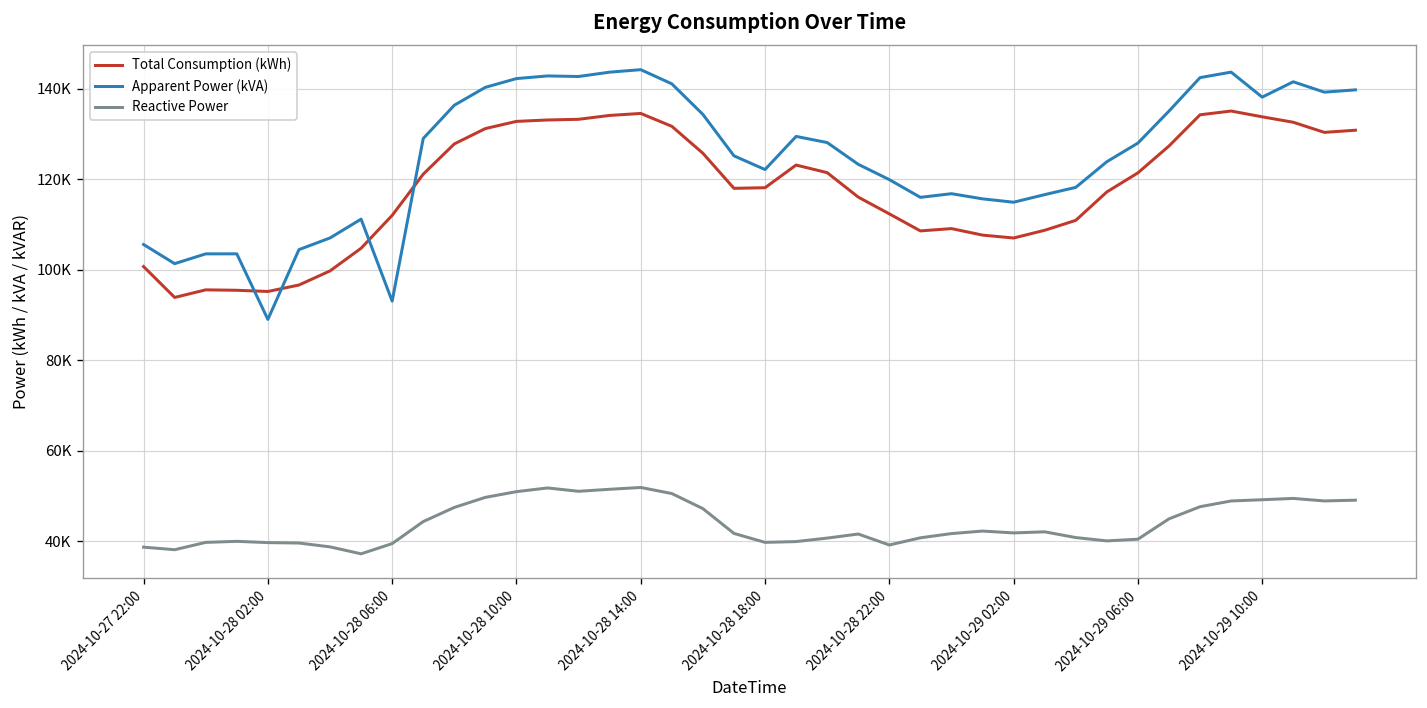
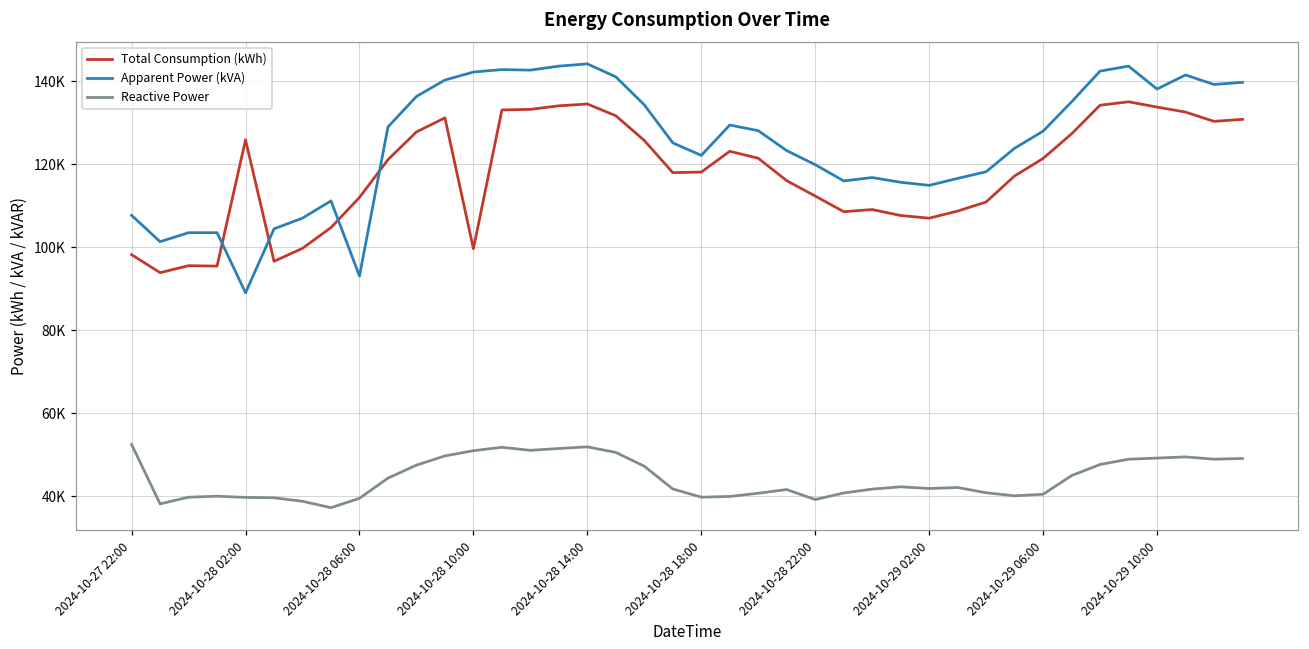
  {
    "Total Consumption (kWh)": {
-     "2024-10-27 22:00": 101000,
-     "2024-10-28 02:00": 95000,
+     "2024-10-27 22:00": 98000,
+     "2024-10-28 02:00": 126000,
      "2024-10-28 06:00": 112000,
-     "2024-10-28 10:00": 133000,
+     "2024-10-28 10:00": 100000,
      "2024-10-28 14:00": 135000,
      "2024-10-28 18:00": 118000,
      "2024-10-28 22:00": 112000,
      "2024-10-29 02:00": 107000,
      "2024-10-29 06:00": 121000,
      "2024-10-29 10:00": 134000
    },
    "Apparent Power (kVA)": {
-     "2024-10-27 22:00": 106000,
+     "2024-10-27 22:00": 108000,
      "2024-10-28 02:00": 89000,
      "2024-10-28 06:00": 93000,
      "2024-10-28 10:00": 142000,
      "2024-10-28 14:00": 144000,
      "2024-10-28 18:00": 122000,
      "2024-10-28 22:00": 120000,
      "2024-10-29 02:00": 115000,
      "2024-10-29 06:00": 128000,
      "2024-10-29 10:00": 138000
    },
    "Reactive Power": {
-     "2024-10-27 22:00": 39000,
+     "2024-10-27 22:00": 53000,
      "2024-10-28 02:00": 40000,
      "2024-10-28 06:00": 40000,
      "2024-10-28 10:00": 51000,
      "2024-10-28 14:00": 52000,
      "2024-10-28 18:00": 40000,
      "2024-10-28 22:00": 39000,
      "2024-10-29 02:00": 42000,
      "2024-10-29 06:00": 41000,
      "2024-10-29 10:00": 49000
    }
  }
